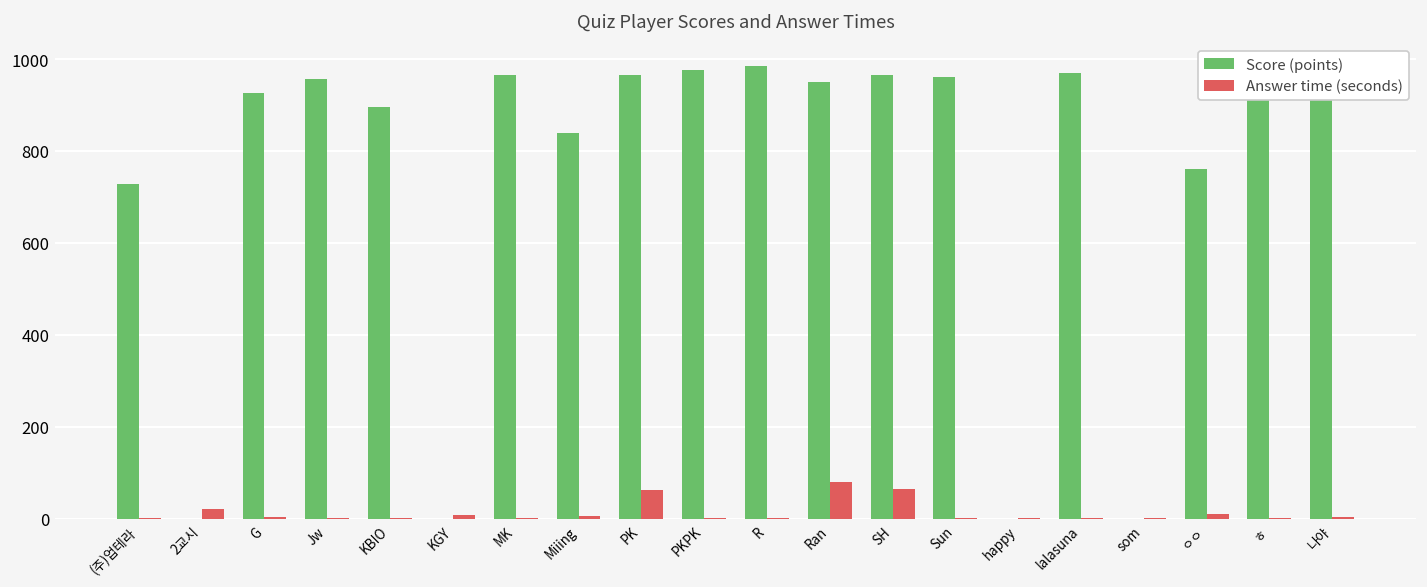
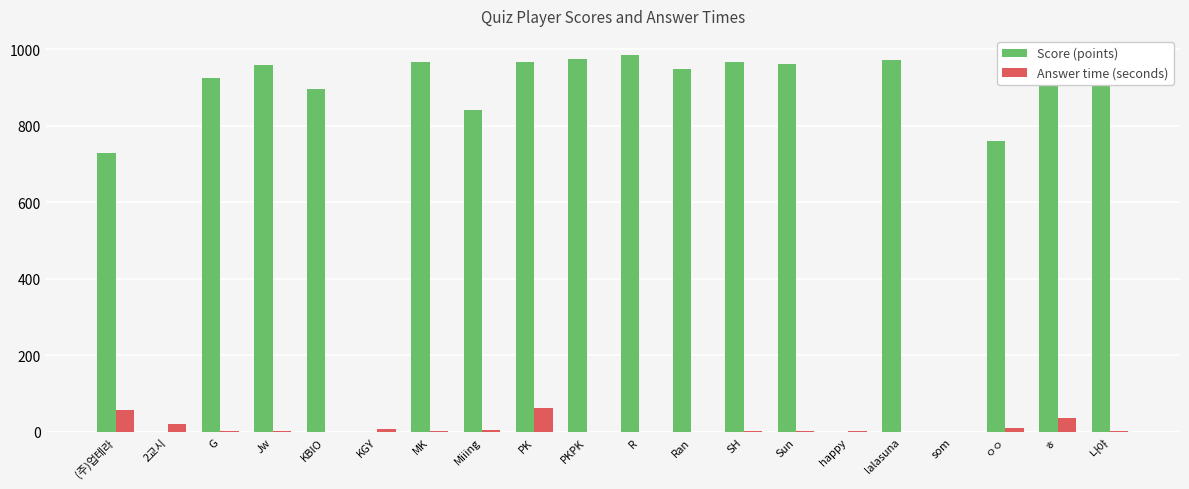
  {
    "Score (points)": {
      "(주)업테라": 730,
      "2교시": 0,
      "G": 930,
      "Jw": 960,
      "KBIO": 890,
      "KGY": 0,
      "MK": 970,
      "Miiing": 840,
      "PK": 970,
      "PKPK": 980,
      "R": 990,
      "Ran": 950,
      "SH": 970,
      "Sun": 960,
      "happy": 0,
      "lalasuna": 970,
      "som": 0,
      "ㅇㅇ": 760
    },
    "Answer time (seconds)": {
-     "(주)업테라": 0,
+     "(주)업테라": 60,
      "2교시": 20,
      "KGY": 10,
      "PK": 60,
-     "Ran": 80,
-     "SH": 60,
+     "Ran": 0,
+     "SH": 0,
      "ㅇㅇ": 10,
-     "ㅎ": 0
+     "ㅎ": 40
    }
  }
